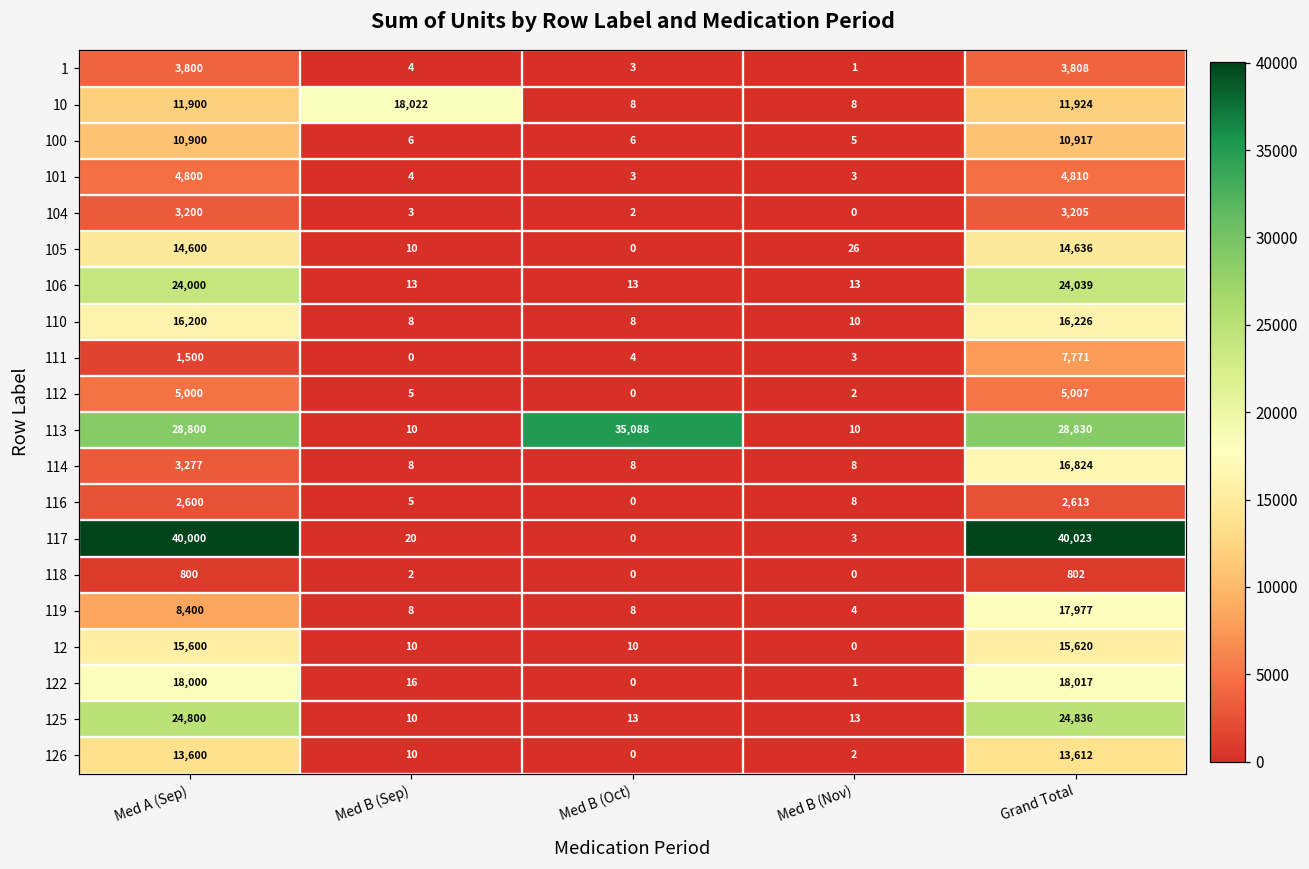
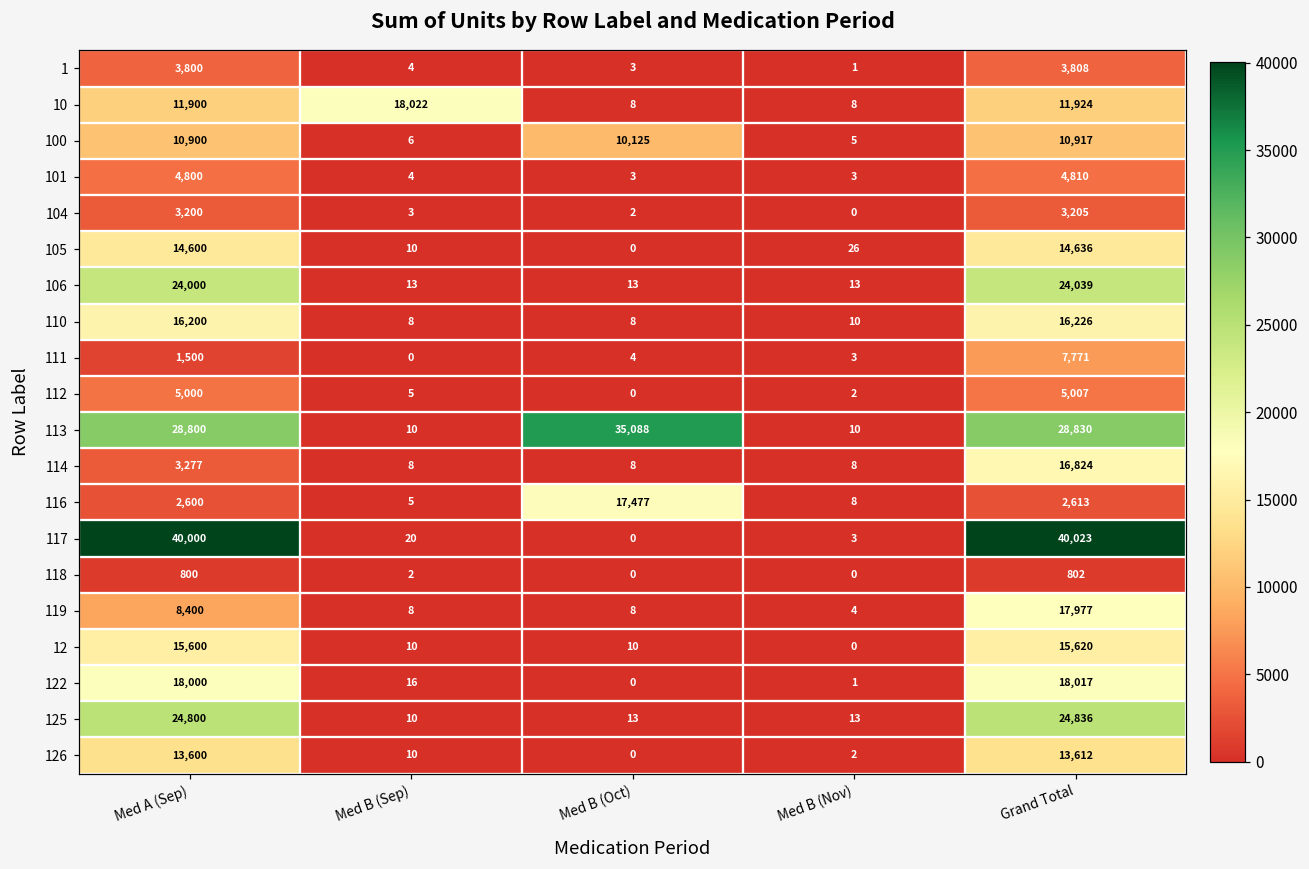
  {
    "1": {
      "Med A (Sep)": "3,800",
      "Med B (Sep)": "4",
      "Med B (Oct)": "3",
      "Med B (Nov)": "1",
      "Grand Total": "3,808"
    },
    "10": {
      "Med A (Sep)": "11,900",
      "Med B (Sep)": "18,022",
      "Med B (Oct)": "8",
      "Med B (Nov)": "8",
      "Grand Total": "11,924"
    },
    "100": {
      "Med A (Sep)": "10,900",
      "Med B (Sep)": "6",
-     "Med B (Oct)": "6",
+     "Med B (Oct)": "10,125",
      "Med B (Nov)": "5",
      "Grand Total": "10,917"
    },
    "101": {
      "Med A (Sep)": "4,800",
      "Med B (Sep)": "4",
      "Med B (Oct)": "3",
      "Med B (Nov)": "3",
      "Grand Total": "4,810"
    },
    "104": {
      "Med A (Sep)": "3,200",
      "Med B (Sep)": "3",
      "Med B (Oct)": "2",
      "Med B (Nov)": "0",
      "Grand Total": "3,205"
    },
    "105": {
      "Med A (Sep)": "14,600",
      "Med B (Sep)": "10",
      "Med B (Oct)": "0",
      "Med B (Nov)": "26",
      "Grand Total": "14,636"
    },
    "106": {
      "Med A (Sep)": "24,000",
      "Med B (Sep)": "13",
      "Med B (Oct)": "13",
      "Med B (Nov)": "13",
      "Grand Total": "24,039"
    },
    "110": {
      "Med A (Sep)": "16,200",
      "Med B (Sep)": "8",
      "Med B (Oct)": "8",
      "Med B (Nov)": "10",
      "Grand Total": "16,226"
    },
    "111": {
      "Med A (Sep)": "1,500",
      "Med B (Sep)": "0",
      "Med B (Oct)": "4",
      "Med B (Nov)": "3",
      "Grand Total": "7,771"
    },
    "112": {
      "Med A (Sep)": "5,000",
      "Med B (Sep)": "5",
      "Med B (Oct)": "0",
      "Med B (Nov)": "2",
      "Grand Total": "5,007"
    },
    "113": {
      "Med A (Sep)": "28,800",
      "Med B (Sep)": "10",
      "Med B (Oct)": "35,088",
      "Med B (Nov)": "10",
      "Grand Total": "28,830"
    },
    "114": {
      "Med A (Sep)": "3,277",
      "Med B (Sep)": "8",
      "Med B (Oct)": "8",
      "Med B (Nov)": "8",
      "Grand Total": "16,824"
    },
    "116": {
      "Med A (Sep)": "2,600",
      "Med B (Sep)": "5",
-     "Med B (Oct)": "0",
+     "Med B (Oct)": "17,477",
      "Med B (Nov)": "8",
      "Grand Total": "2,613"
    },
    "117": {
      "Med A (Sep)": "40,000",
      "Med B (Sep)": "20",
      "Med B (Oct)": "0",
      "Med B (Nov)": "3",
      "Grand Total": "40,023"
    },
    "118": {
      "Med A (Sep)": "800",
      "Med B (Sep)": "2",
      "Med B (Oct)": "0",
      "Med B (Nov)": "0",
      "Grand Total": "802"
    },
    "119": {
      "Med A (Sep)": "8,400",
      "Med B (Sep)": "8",
      "Med B (Oct)": "8",
      "Med B (Nov)": "4",
      "Grand Total": "17,977"
    },
    "12": {
      "Med A (Sep)": "15,600",
      "Med B (Sep)": "10",
      "Med B (Oct)": "10",
      "Med B (Nov)": "0",
      "Grand Total": "15,620"
    },
    "122": {
      "Med A (Sep)": "18,000",
      "Med B (Sep)": "16",
      "Med B (Oct)": "0",
      "Med B (Nov)": "1",
      "Grand Total": "18,017"
    },
    "125": {
      "Med A (Sep)": "24,800",
      "Med B (Sep)": "10",
      "Med B (Oct)": "13",
      "Med B (Nov)": "13",
      "Grand Total": "24,836"
    },
    "126": {
      "Med A (Sep)": "13,600",
      "Med B (Sep)": "10",
      "Med B (Oct)": "0",
      "Med B (Nov)": "2",
      "Grand Total": "13,612"
    }
  }
